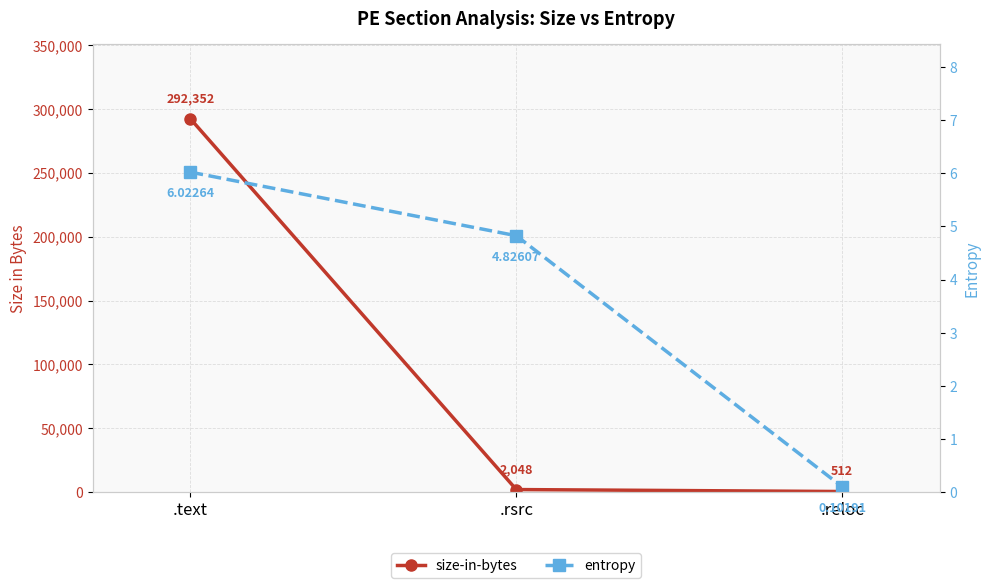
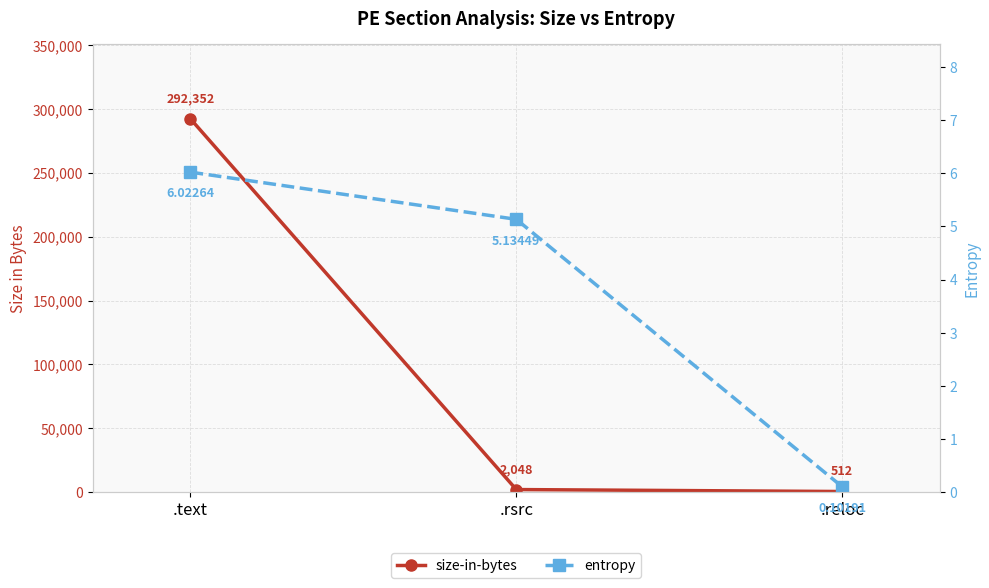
  {
    "size-in-bytes": {
      ".text": "292,352",
      ".rsrc": "2,048",
      ".reloc": "512"
    },
    "entropy": {
      ".text": "6.02264",
-     ".rsrc": "4.82607",
+     ".rsrc": "5.13449",
      ".reloc": "0.10191"
    }
  }
